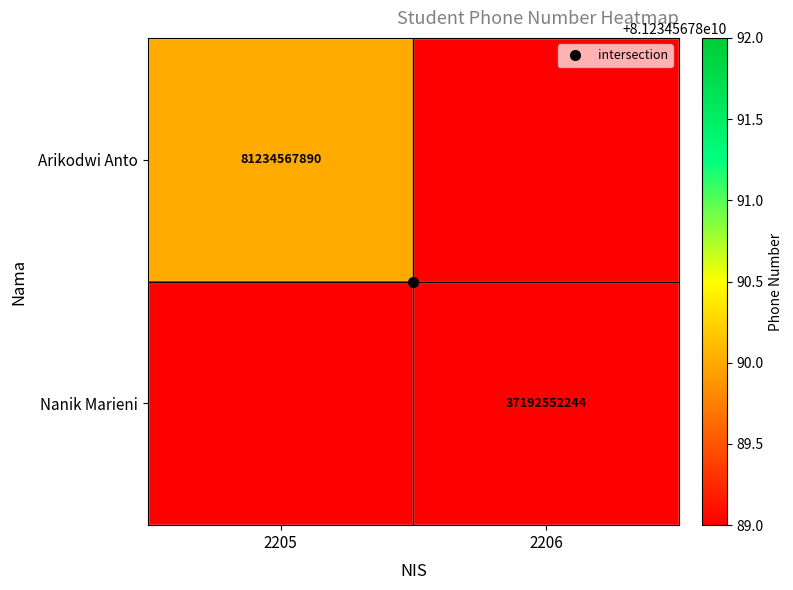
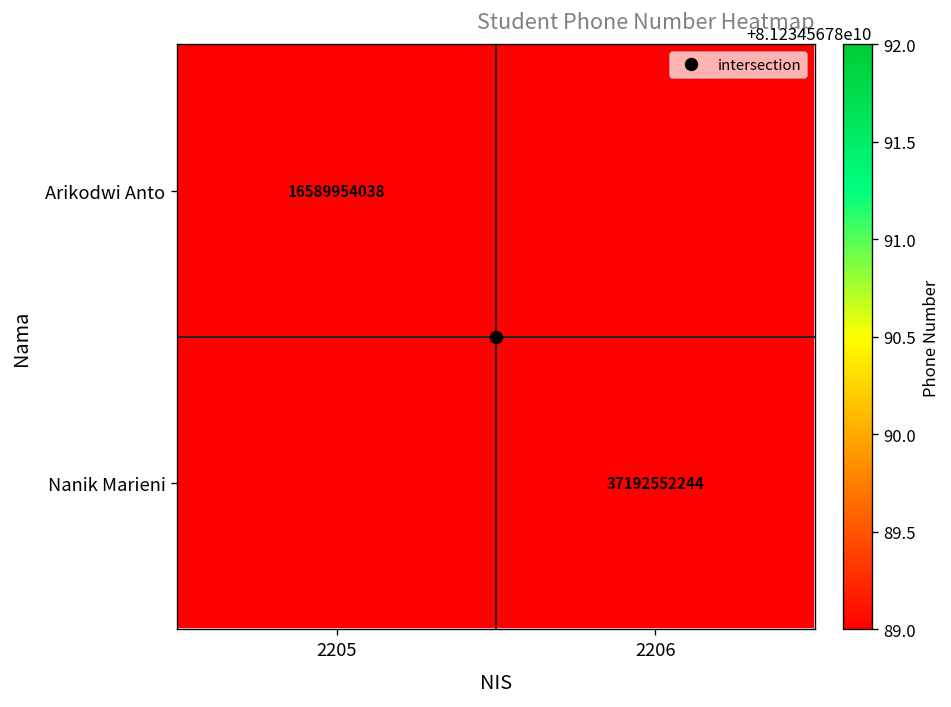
  {
    "Arikodwi Anto": {
-     "2205": 81234567890
+     "2205": 16589954038
    },
    "Nanik Marieni": {
      "2206": 37192552244
    }
  }
